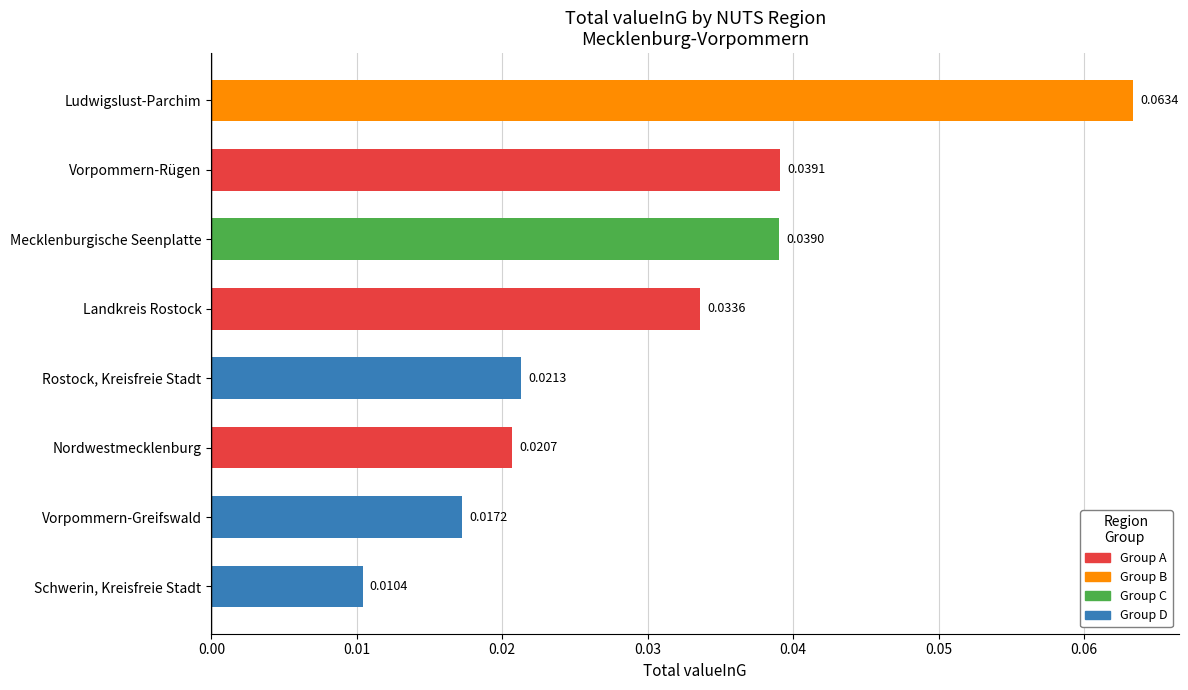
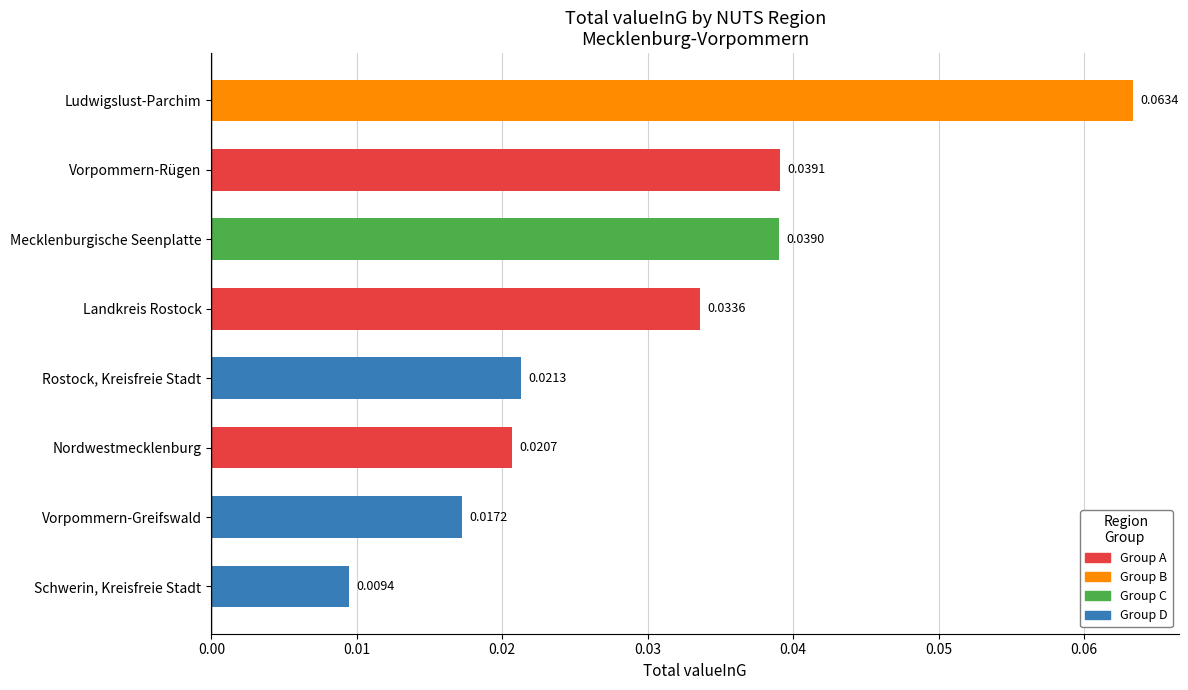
  {
    "Ludwigslust-Parchim": 0.0634,
    "Vorpommern-Rügen": 0.0391,
    "Mecklenburgische Seenplatte": 0.0390,
    "Landkreis Rostock": 0.0336,
    "Rostock, Kreisfreie Stadt": 0.0213,
    "Nordwestmecklenburg": 0.0207,
    "Vorpommern-Greifswald": 0.0172,
-   "Schwerin, Kreisfreie Stadt": 0.0104
+   "Schwerin, Kreisfreie Stadt": 0.0094
  }
